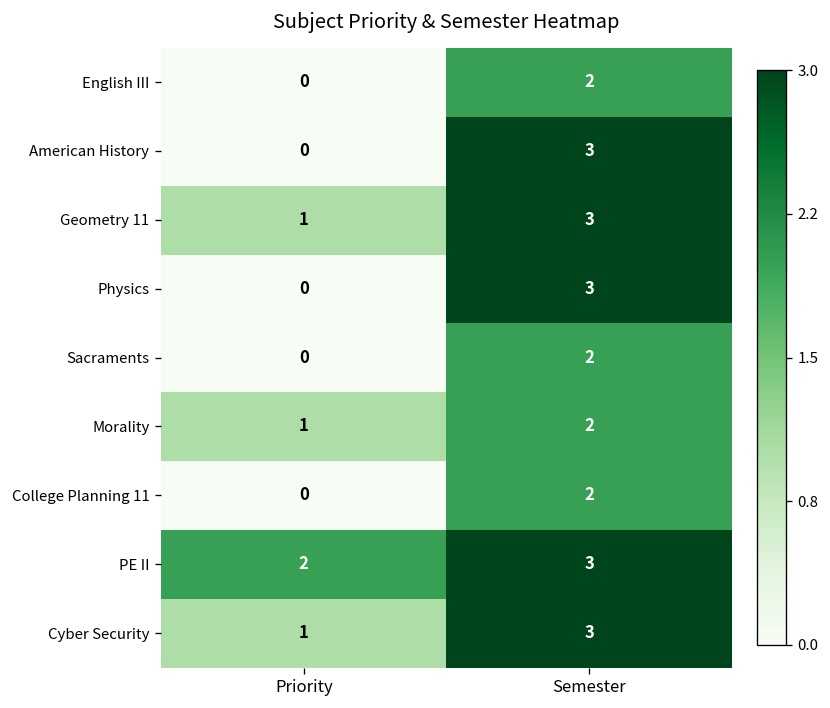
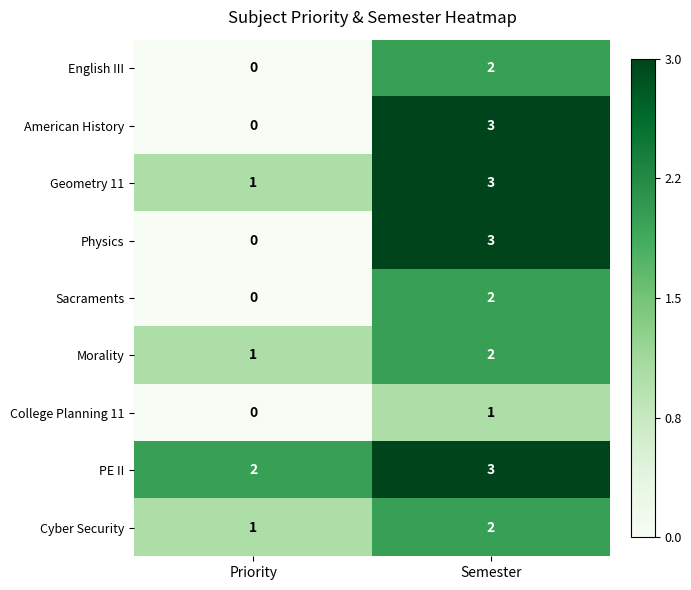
  {
    "English III": {
      "Priority": 0,
      "Semester": 2
    },
    "American History": {
      "Priority": 0,
      "Semester": 3
    },
    "Geometry 11": {
      "Priority": 1,
      "Semester": 3
    },
    "Physics": {
      "Priority": 0,
      "Semester": 3
    },
    "Sacraments": {
      "Priority": 0,
      "Semester": 2
    },
    "Morality": {
      "Priority": 1,
      "Semester": 2
    },
    "College Planning 11": {
      "Priority": 0,
-     "Semester": 2
+     "Semester": 1
    },
    "PE II": {
      "Priority": 2,
      "Semester": 3
    },
    "Cyber Security": {
      "Priority": 1,
-     "Semester": 3
+     "Semester": 2
    }
  }
